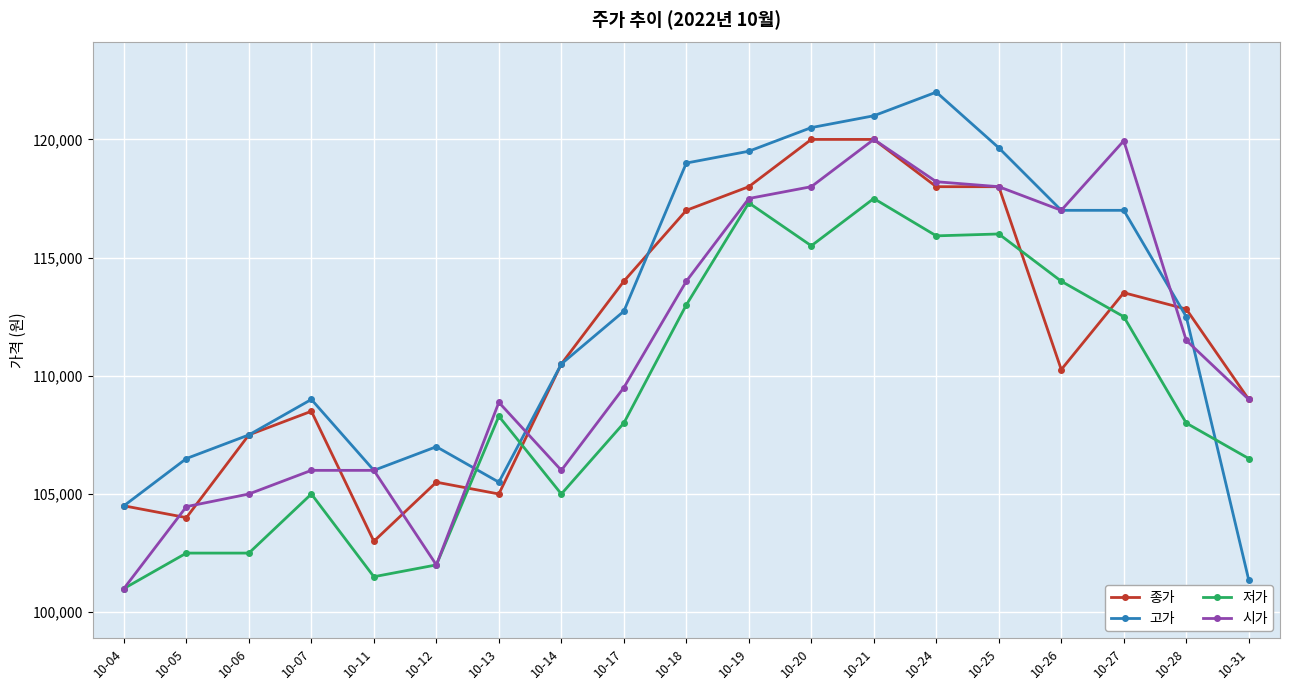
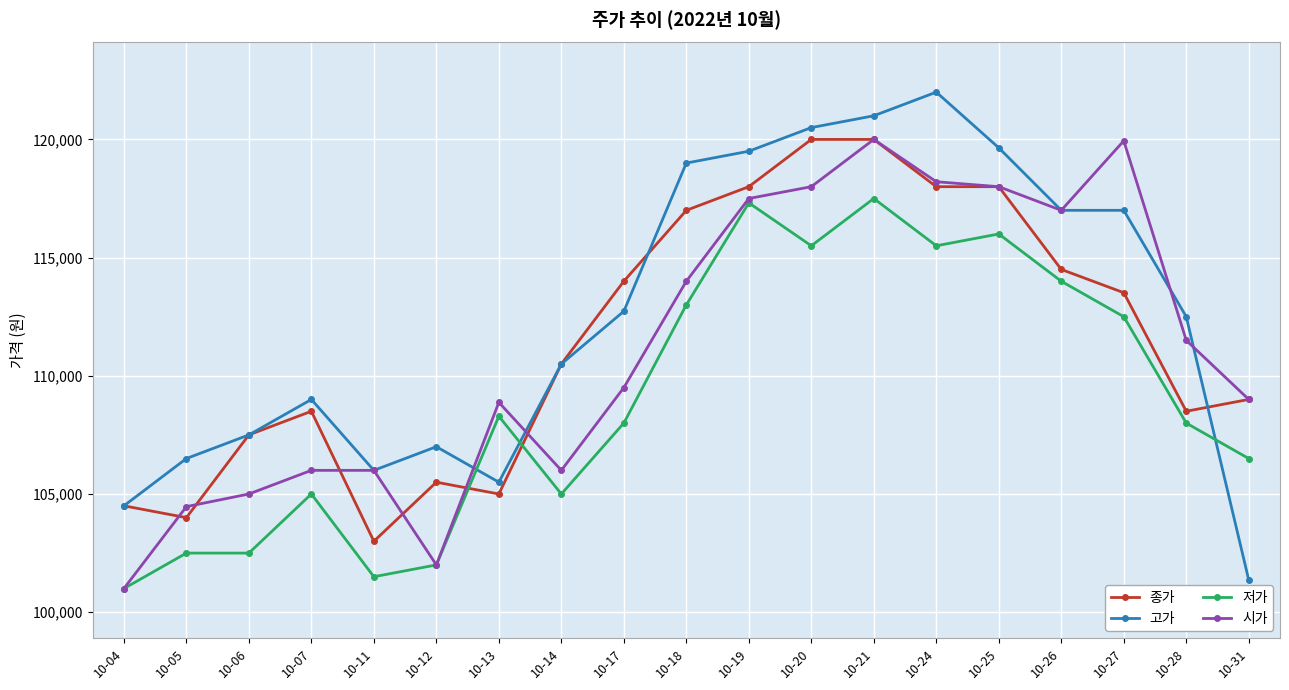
  {
    "종가": {
      "10-05": "104,000",
      "10-07": "108,500",
      "10-11": "103,000",
      "10-12": "105,500",
      "10-13": "105,000",
      "10-17": "114,000",
      "10-18": "117,000",
      "10-19": "118,000",
      "10-20": "120,000",
      "10-24": "118,000",
-     "10-26": "110,300",
+     "10-26": "114,500",
      "10-27": "113,500",
-     "10-28": "112,800"
+     "10-28": "108,500"
    },
    "고가": {
      "10-05": "106,500",
      "10-07": "109,000",
      "10-12": "107,000",
      "10-13": "105,500",
      "10-17": "112,700",
      "10-18": "119,000",
      "10-19": "119,500",
      "10-20": "120,500",
      "10-21": "121,000",
      "10-24": "122,000",
      "10-25": "119,600",
      "10-27": "117,000",
      "10-28": "112,500",
      "10-31": "101,400"
    },
    "저가": {
      "10-05": "102,500",
      "10-06": "102,500",
      "10-07": "105,000",
      "10-11": "101,500",
      "10-13": "108,300",
      "10-14": "105,000",
      "10-17": "108,000",
      "10-18": "113,000",
      "10-19": "117,300",
      "10-20": "115,500",
      "10-21": "117,500",
-     "10-24": "115,900",
+     "10-24": "115,500",
      "10-25": "116,000",
      "10-26": "114,000",
      "10-27": "112,500",
      "10-28": "108,000",
      "10-31": "106,500"
    },
    "시가": {
      "10-05": "104,500",
      "10-06": "105,000",
      "10-07": "106,000",
      "10-13": "108,900",
      "10-14": "106,000",
      "10-17": "109,500",
      "10-18": "114,000",
      "10-19": "117,500",
      "10-20": "118,000",
      "10-24": "118,200",
      "10-27": "119,900",
      "10-28": "111,500"
    }
  }
